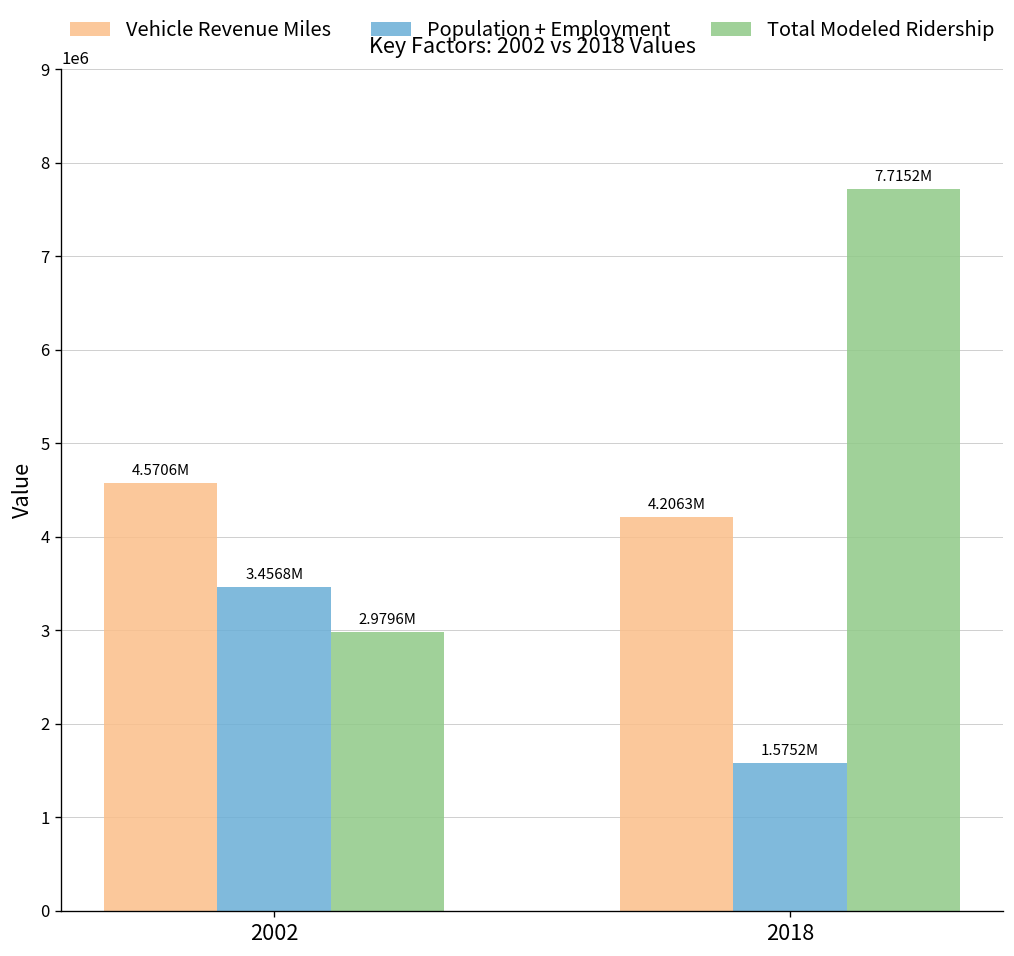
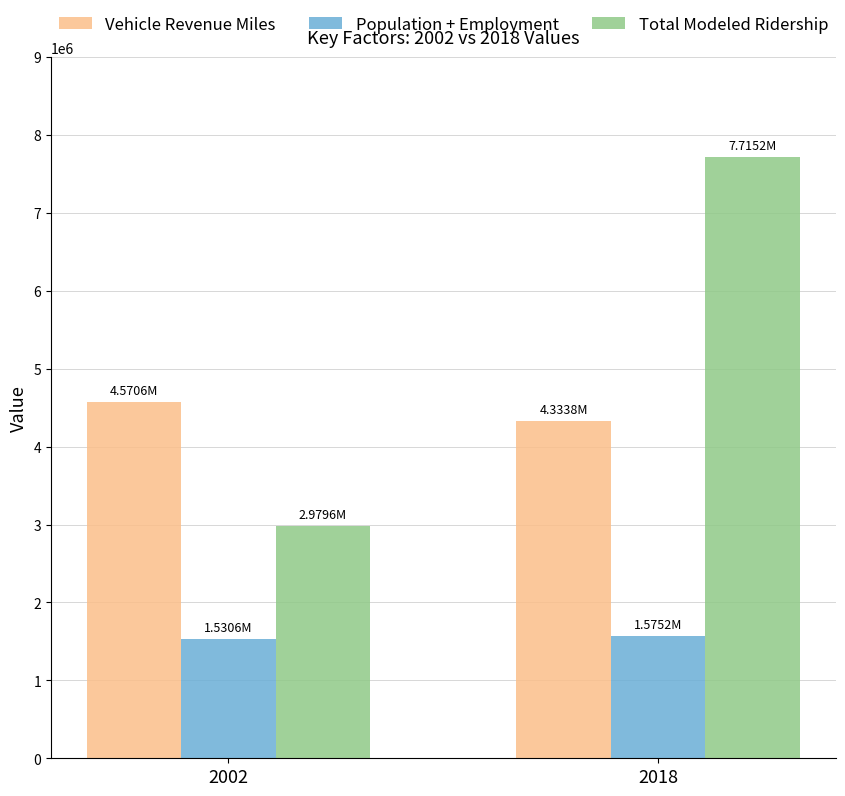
  {
    "Vehicle Revenue Miles": {
      "2002": "4.5706M",
-     "2018": "4.2063M"
+     "2018": "4.3338M"
    },
    "Population + Employment": {
-     "2002": "3.4568M",
+     "2002": "1.5306M",
      "2018": "1.5752M"
    },
    "Total Modeled Ridership": {
      "2002": "2.9796M",
      "2018": "7.7152M"
    }
  }
